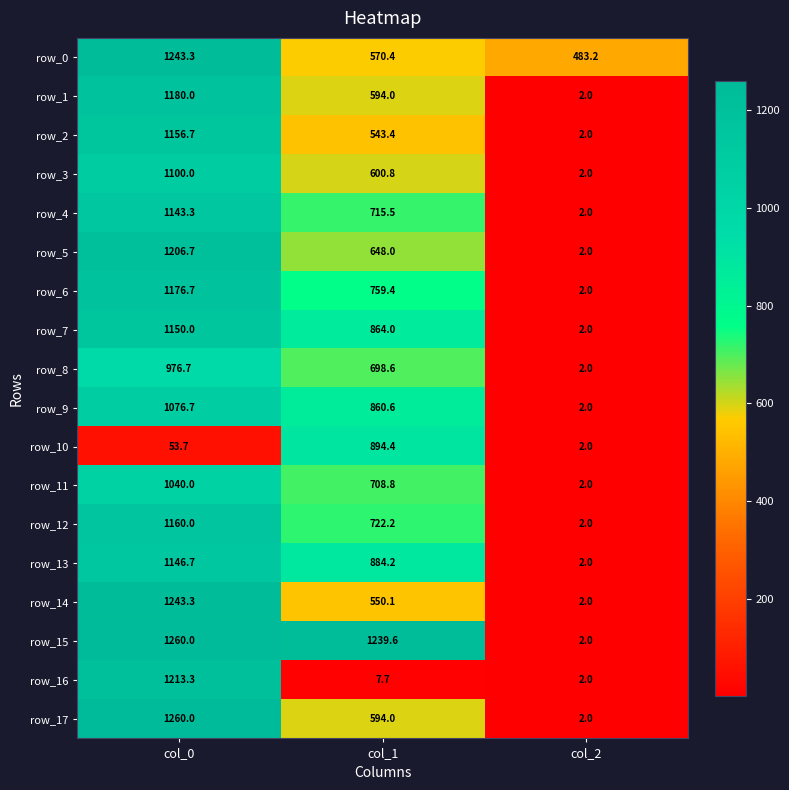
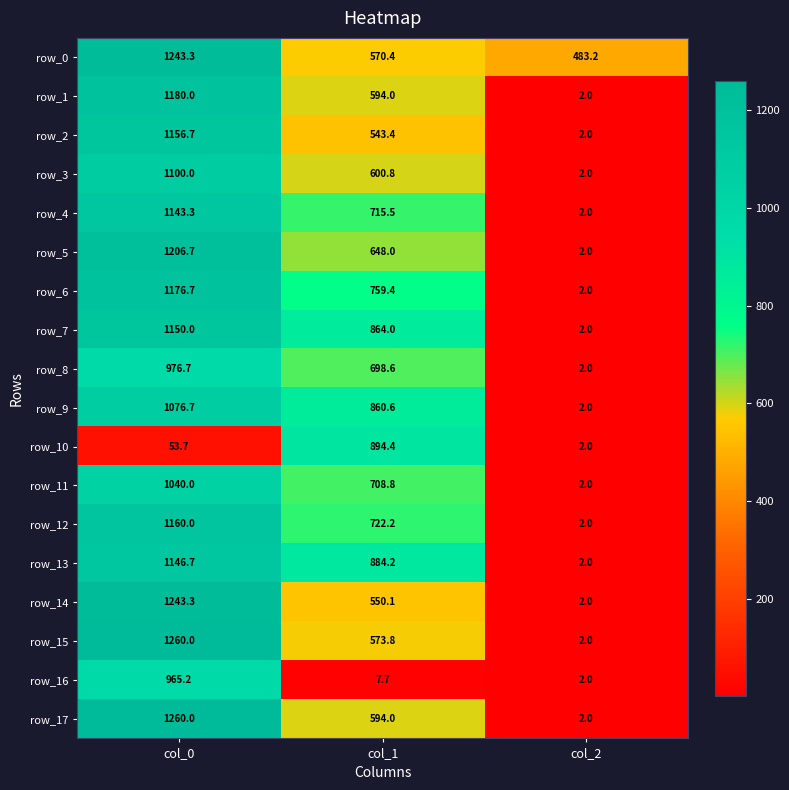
  {
    "row_0": {
      "col_0": 1243.3,
      "col_1": 570.4,
      "col_2": 483.2
    },
    "row_1": {
      "col_0": 1180.0,
      "col_1": 594.0,
      "col_2": 2.0
    },
    "row_2": {
      "col_0": 1156.7,
      "col_1": 543.4,
      "col_2": 2.0
    },
    "row_3": {
      "col_0": 1100.0,
      "col_1": 600.8,
      "col_2": 2.0
    },
    "row_4": {
      "col_0": 1143.3,
      "col_1": 715.5,
      "col_2": 2.0
    },
    "row_5": {
      "col_0": 1206.7,
      "col_1": 648.0,
      "col_2": 2.0
    },
    "row_6": {
      "col_0": 1176.7,
      "col_1": 759.4,
      "col_2": 2.0
    },
    "row_7": {
      "col_0": 1150.0,
      "col_1": 864.0,
      "col_2": 2.0
    },
    "row_8": {
      "col_0": 976.7,
      "col_1": 698.6,
      "col_2": 2.0
    },
    "row_9": {
      "col_0": 1076.7,
      "col_1": 860.6,
      "col_2": 2.0
    },
    "row_10": {
      "col_0": 53.7,
      "col_1": 894.4,
      "col_2": 2.0
    },
    "row_11": {
      "col_0": 1040.0,
      "col_1": 708.8,
      "col_2": 2.0
    },
    "row_12": {
      "col_0": 1160.0,
      "col_1": 722.2,
      "col_2": 2.0
    },
    "row_13": {
      "col_0": 1146.7,
      "col_1": 884.2,
      "col_2": 2.0
    },
    "row_14": {
      "col_0": 1243.3,
      "col_1": 550.1,
      "col_2": 2.0
    },
    "row_15": {
      "col_0": 1260.0,
-     "col_1": 1239.6,
+     "col_1": 573.8,
      "col_2": 2.0
    },
    "row_16": {
-     "col_0": 1213.3,
+     "col_0": 965.2,
      "col_1": 7.7,
      "col_2": 2.0
    },
    "row_17": {
      "col_0": 1260.0,
      "col_1": 594.0,
      "col_2": 2.0
    }
  }
